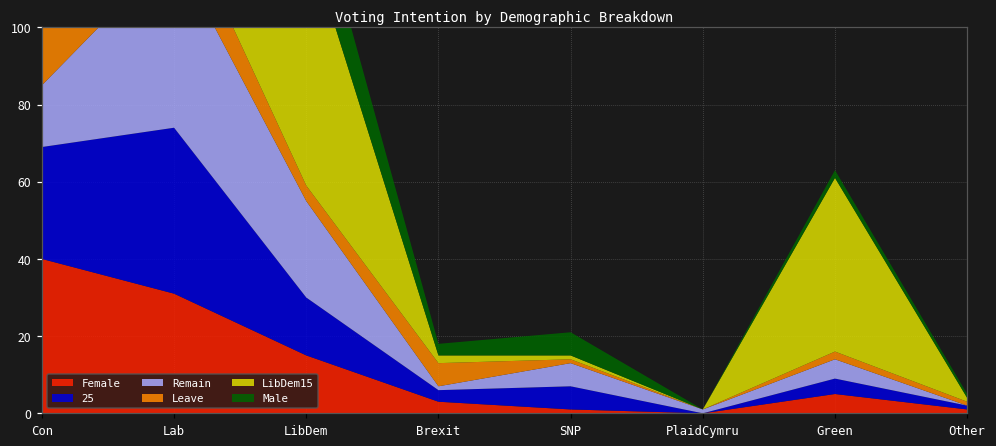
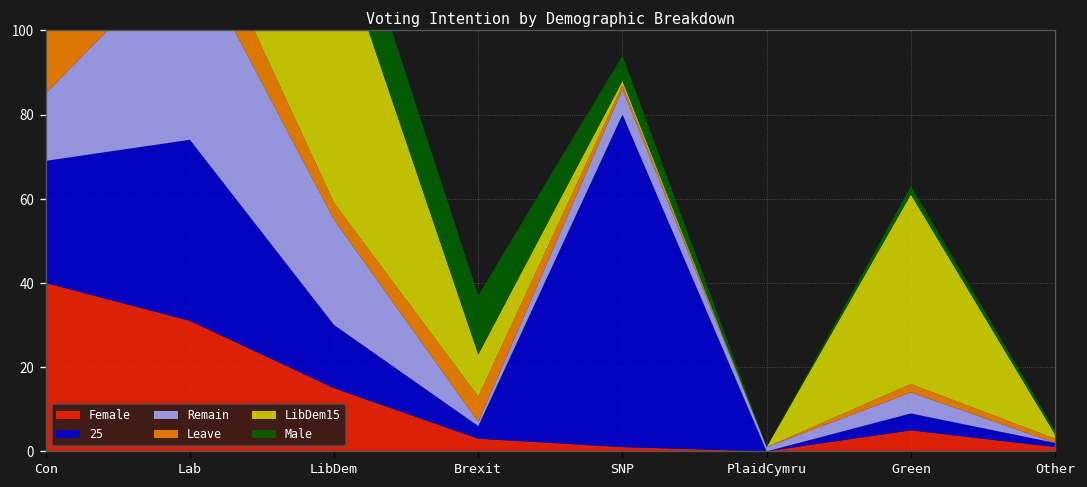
  {
    "Female": {
      "Con": 40,
      "Lab": 31,
      "LibDem": 15,
      "Brexit": 3,
      "SNP": 1,
      "Green": 5,
      "Other": 1
    },
    "25": {
      "Con": 29,
      "Lab": 43,
      "LibDem": 15,
      "Brexit": 3,
-     "SNP": 6,
+     "SNP": 79,
      "Green": 4
    },
    "Remain": {
      "Con": 16,
      "LibDem": 25,
      "Brexit": 1,
      "SNP": 6,
      "Green": 5
    },
    "Leave": {
      "LibDem": 4,
      "Brexit": 6,
      "SNP": 1,
      "Green": 2,
      "Other": 1
    },
    "LibDem15": {
-     "Brexit": 2,
+     "Brexit": 10,
      "SNP": 1,
      "Green": 45,
      "Other": 1
    },
    "Male": {
-     "Brexit": 3,
+     "Brexit": 14,
      "SNP": 6,
      "Green": 2,
      "Other": 1
    }
  }
